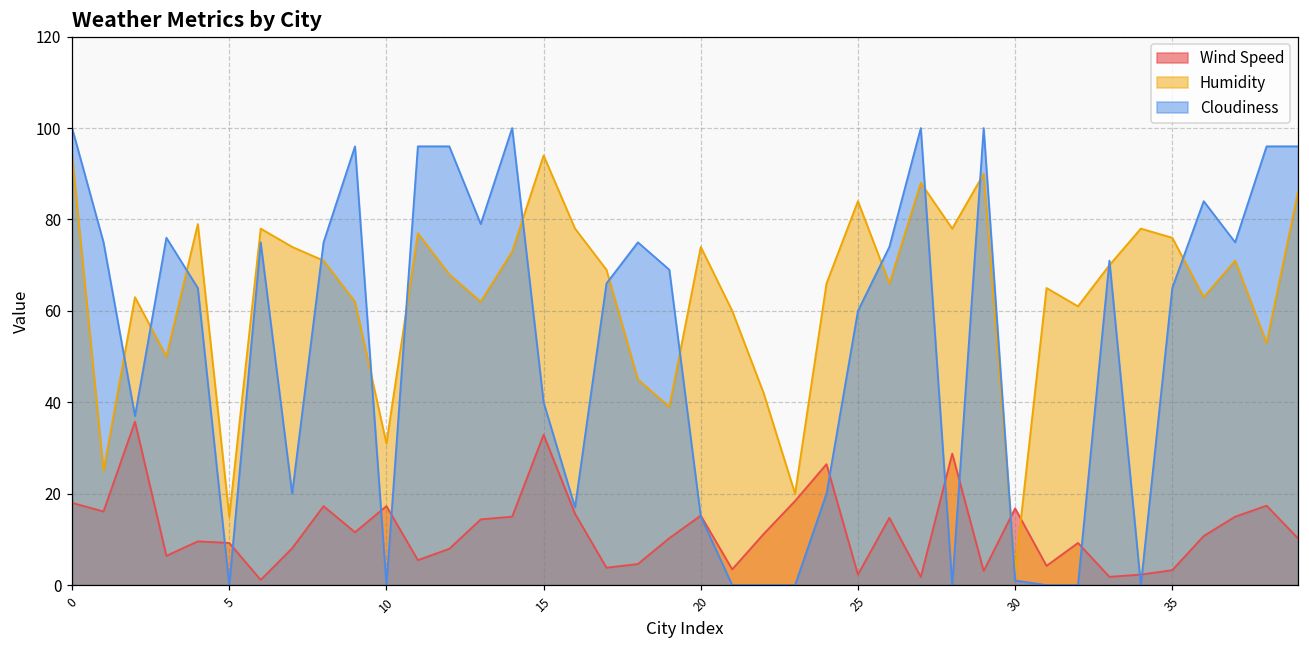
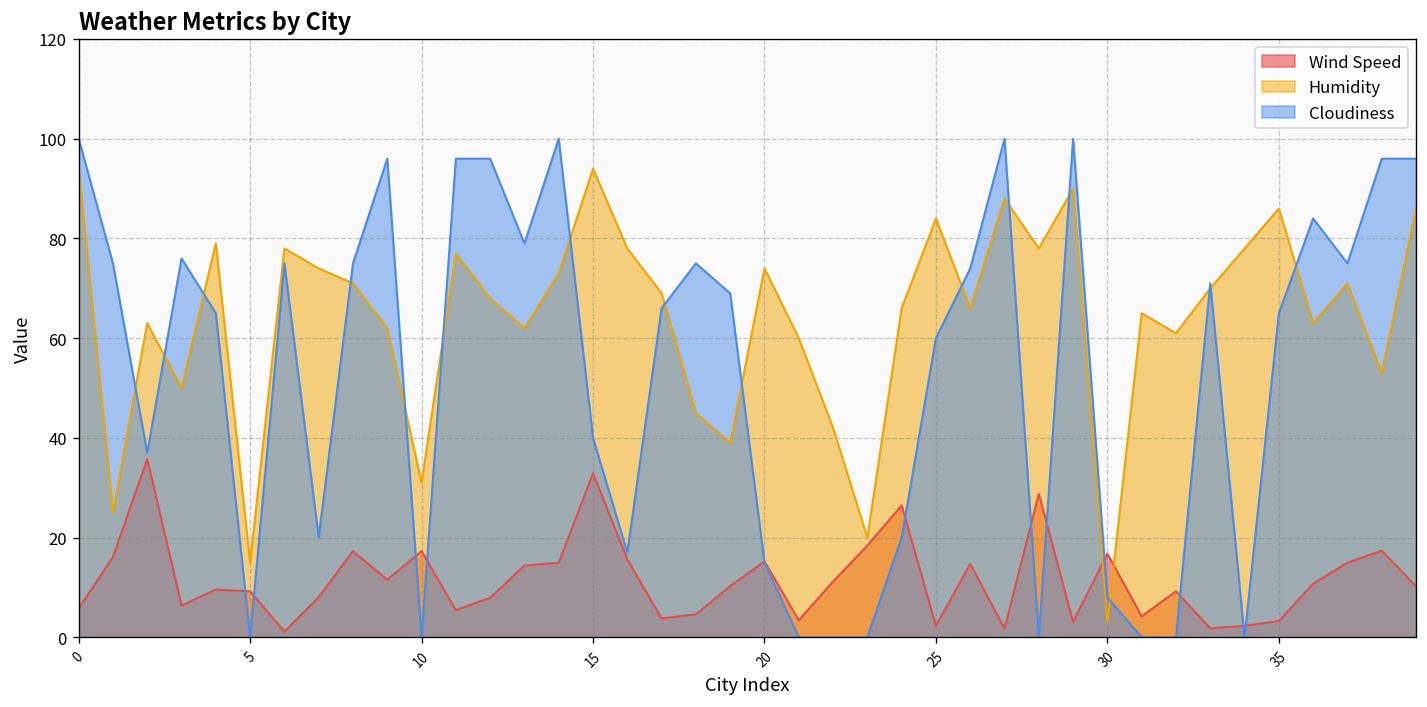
  {
    "Wind Speed": {
-     "0": 18,
+     "0": 6,
      "5": 9,
      "10": 17,
      "15": 33,
      "25": 2,
      "30": 17,
      "35": 3
    },
    "Humidity": {
      "0": 94,
      "5": 15,
      "10": 31,
      "15": 94,
      "20": 74,
      "25": 84,
      "30": 3,
-     "35": 76
+     "35": 86
    },
    "Cloudiness": {
      "0": 100,
      "5": 0,
      "10": 0,
      "15": 40,
      "25": 60,
-     "30": 1,
+     "30": 8,
      "35": 65
    }
  }
